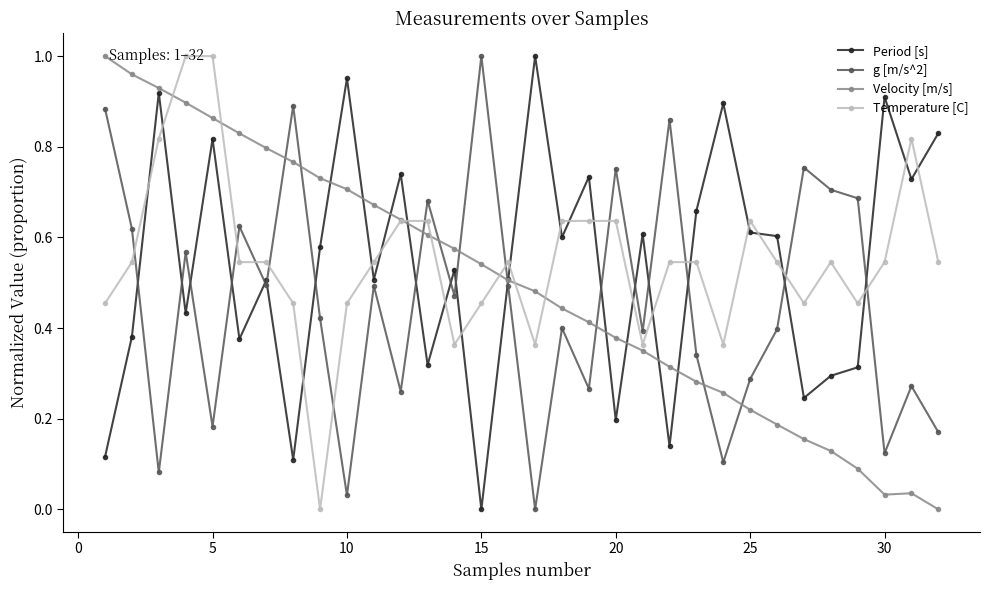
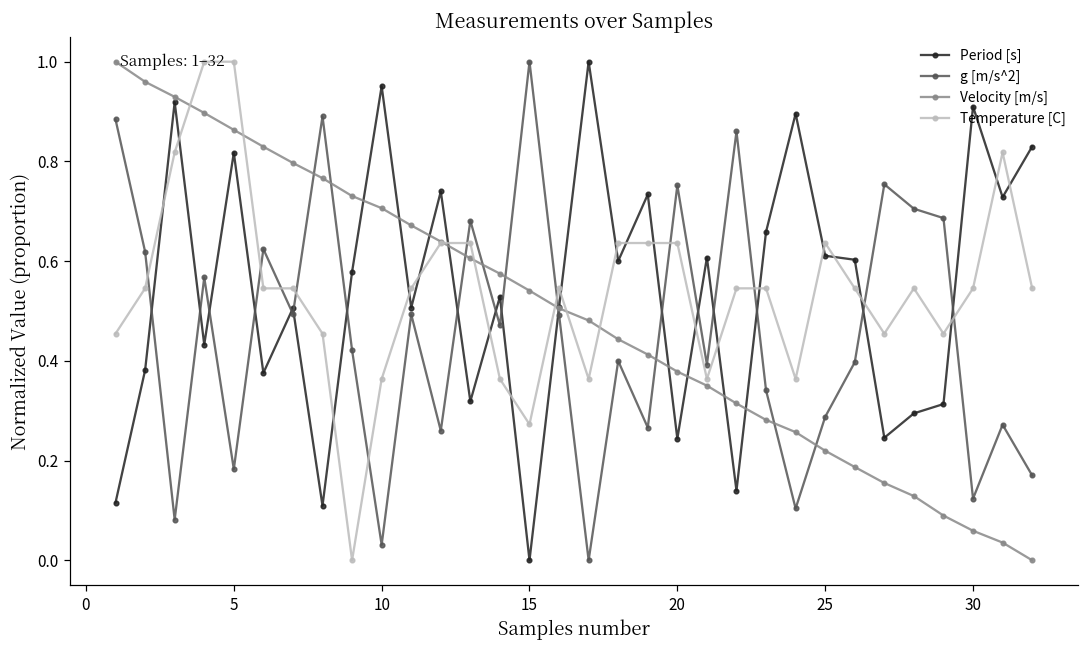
  {
    "Period [s]": {
      "5": 0.82,
      "10": 0.95,
      "15": 0.00,
-     "20": 0.20,
+     "20": 0.24,
      "25": 0.61,
      "30": 0.91
    },
    "g [m/s^2]": {
      "5": 0.18,
      "10": 0.03,
      "15": 1.00,
      "20": 0.75,
      "25": 0.29,
      "30": 0.12
    },
    "Velocity [m/s]": {
      "5": 0.86,
      "10": 0.71,
      "15": 0.54,
      "20": 0.38,
      "25": 0.22,
-     "30": 0.03
+     "30": 0.06
    },
    "Temperature [C]": {
      "5": 1.00,
-     "10": 0.45,
-     "15": 0.45,
+     "10": 0.36,
+     "15": 0.27,
      "20": 0.64,
      "25": 0.64,
      "30": 0.55
    }
  }
